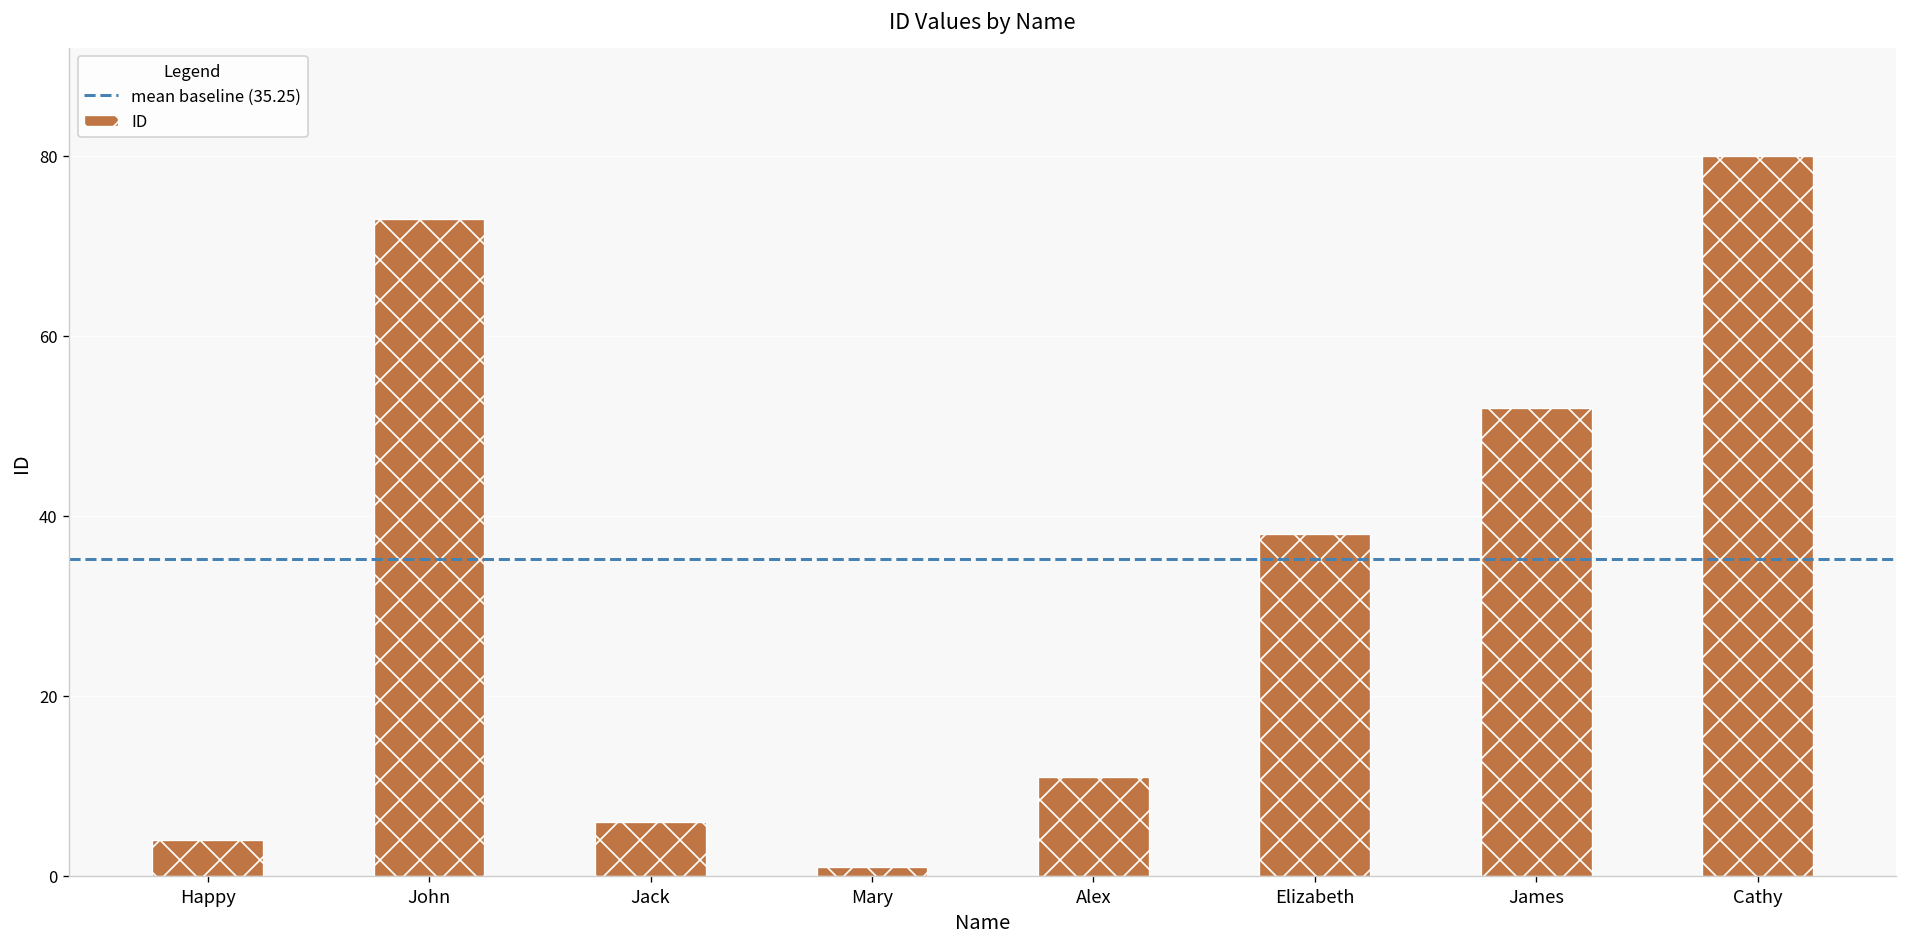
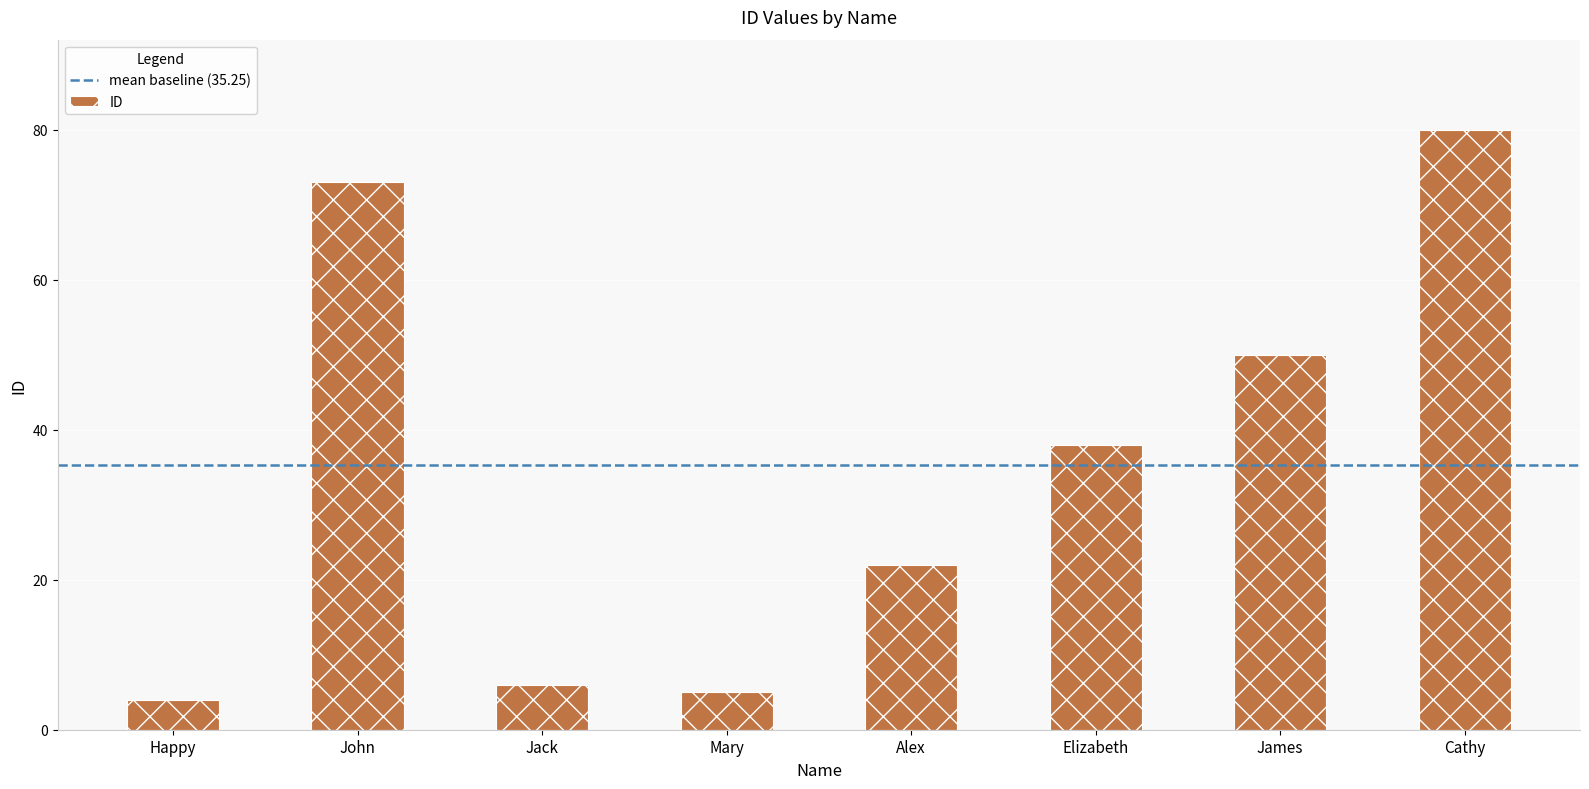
  {
    "Happy": 4,
    "John": 73,
    "Jack": 6,
-   "Mary": 1,
-   "Alex": 11,
+   "Mary": 5,
+   "Alex": 22,
    "Elizabeth": 38,
-   "James": 52,
+   "James": 50,
    "Cathy": 80
  }
